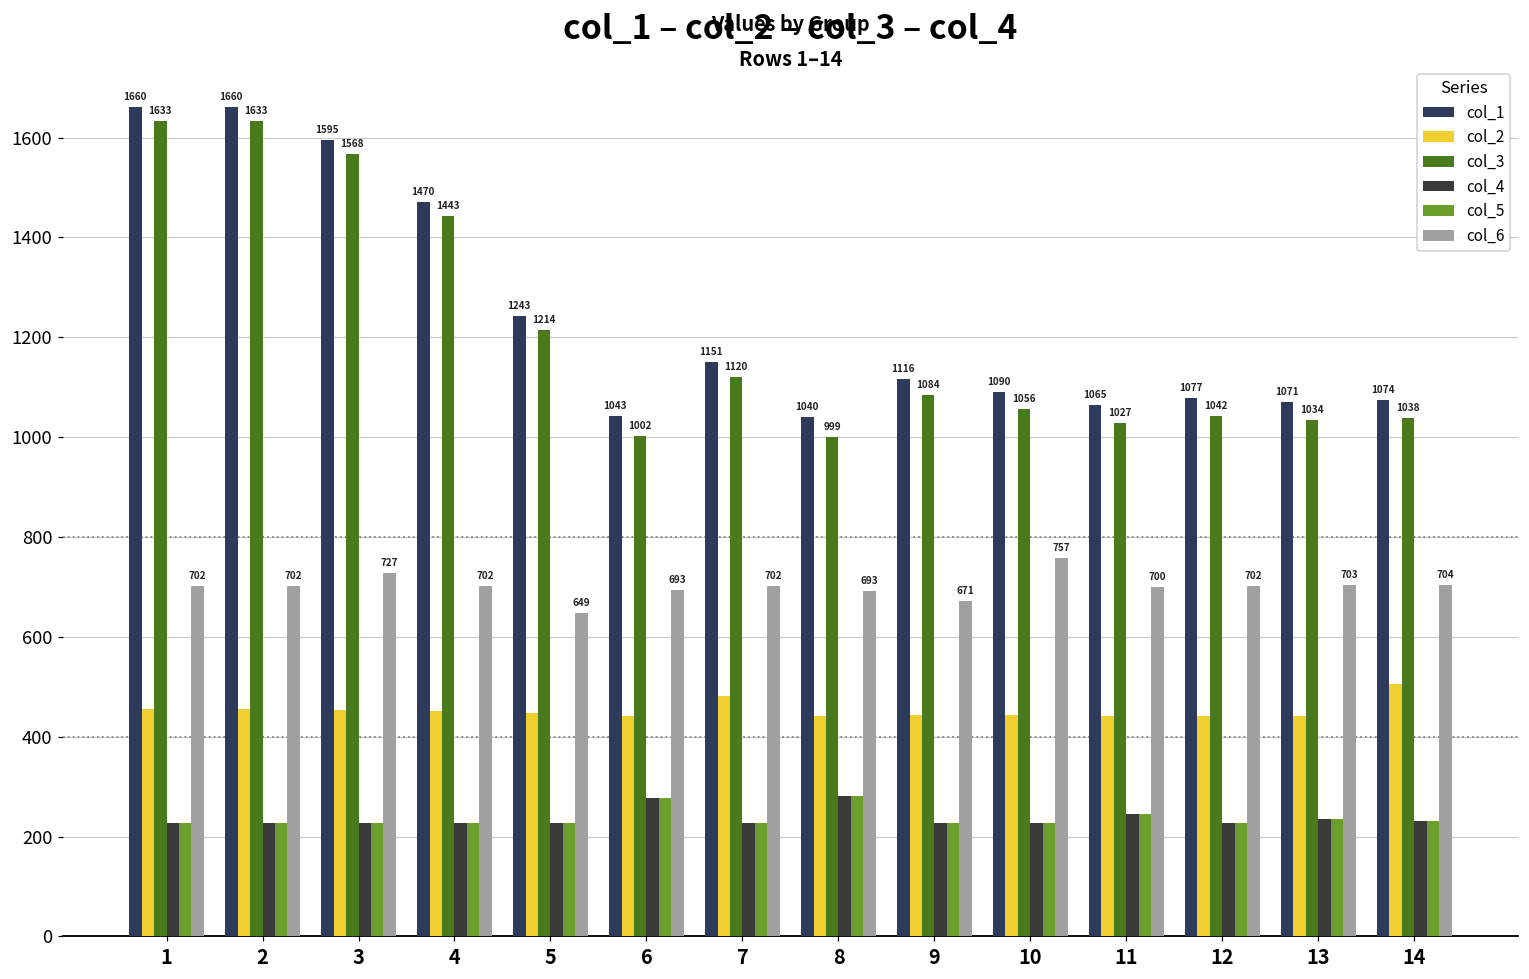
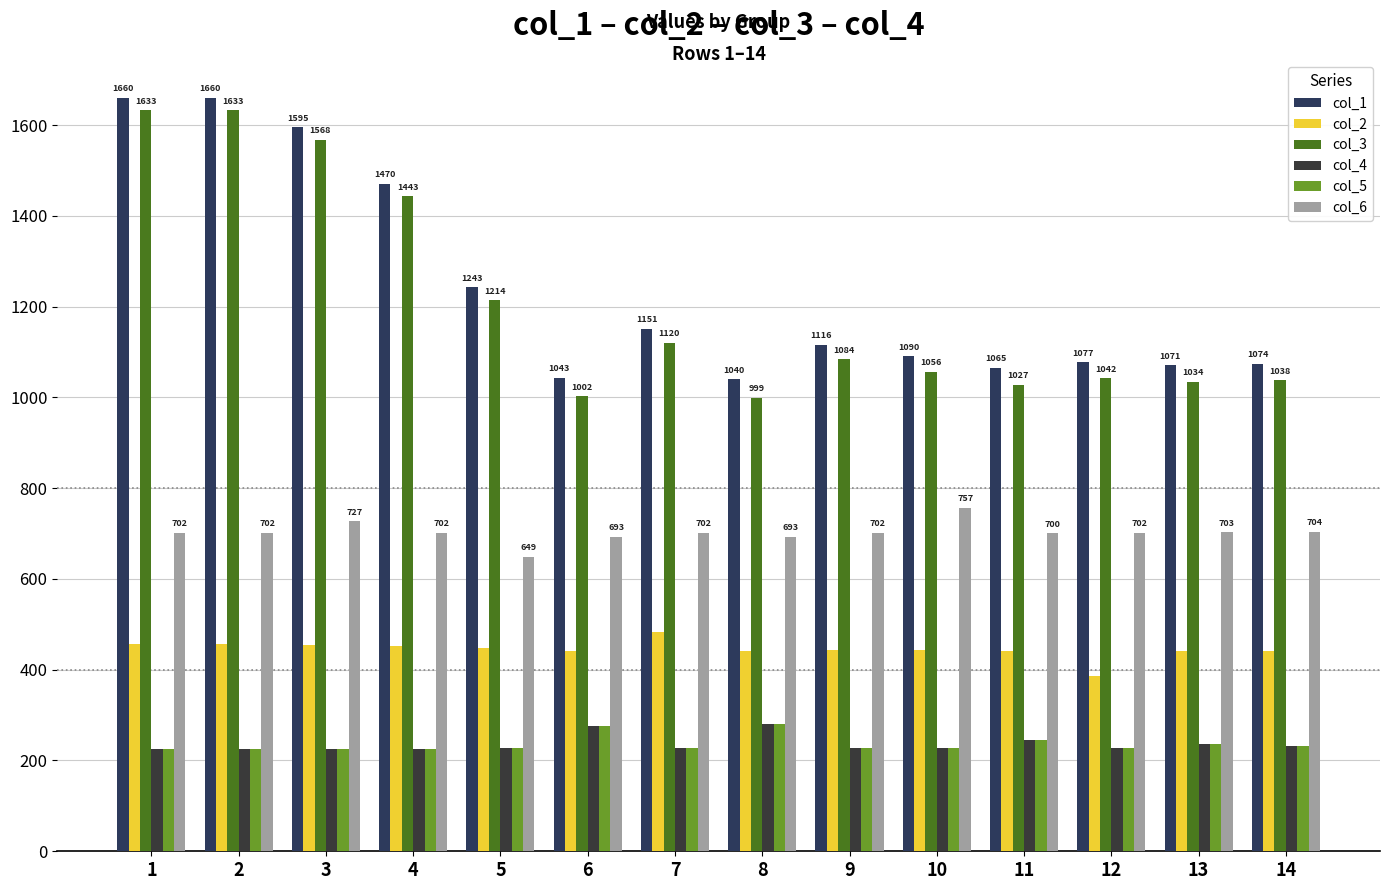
  {
    "col_2": {
      "1": 460,
      "2": 460,
      "3": 450,
      "4": 450,
      "5": 450,
      "6": 440,
      "7": 480,
      "8": 440,
      "9": 440,
      "10": 440,
      "11": 440,
-     "12": 440,
+     "12": 390,
      "13": 440,
-     "14": 510
+     "14": 440
    },
    "col_6": {
      "1": 702,
      "2": 702,
      "3": 727,
      "4": 702,
      "5": 649,
      "6": 693,
      "7": 702,
      "8": 693,
-     "9": 671,
+     "9": 702,
      "10": 757,
      "11": 700,
      "12": 702,
      "13": 703,
      "14": 704
    }
  }
